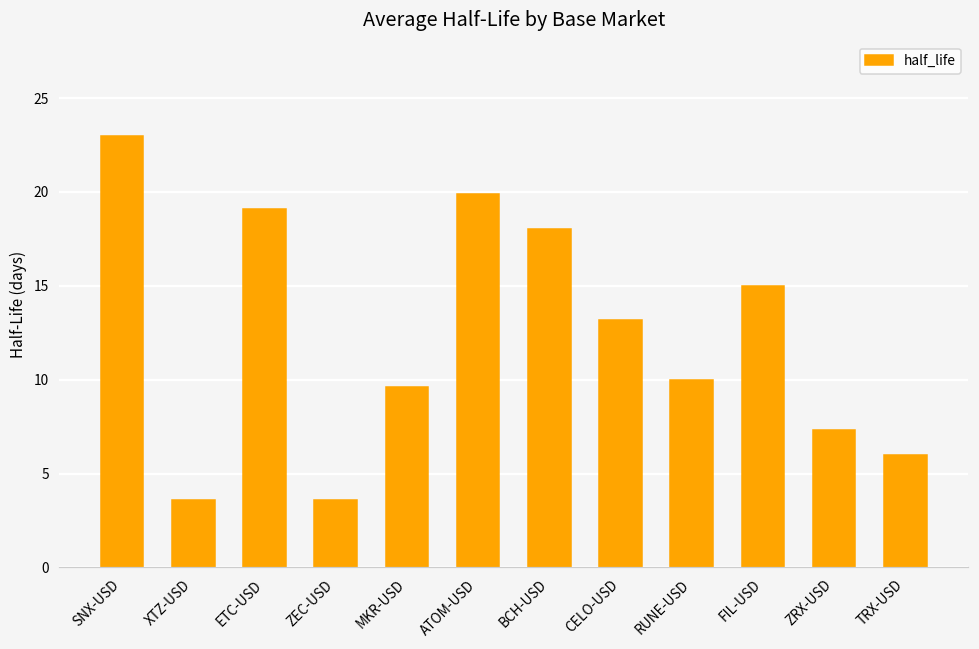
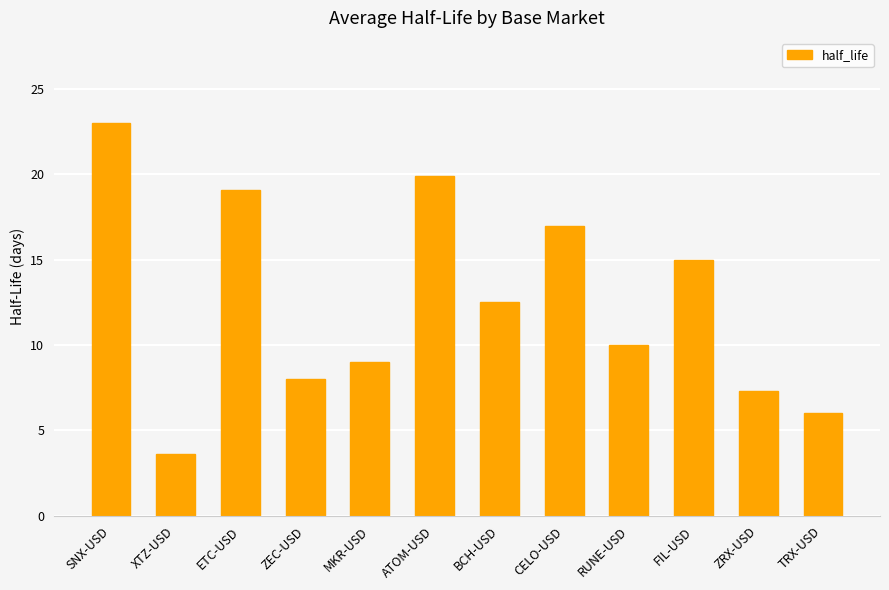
  {
    "SNX-USD": 23.0,
    "XTZ-USD": 3.6,
    "ETC-USD": 19.1,
-   "ZEC-USD": 3.6,
-   "MKR-USD": 9.6,
+   "ZEC-USD": 8.0,
+   "MKR-USD": 9.0,
    "ATOM-USD": 19.9,
-   "BCH-USD": 18.0,
-   "CELO-USD": 13.2,
+   "BCH-USD": 12.5,
+   "CELO-USD": 17.0,
    "RUNE-USD": 10.0,
    "FIL-USD": 15.0,
    "ZRX-USD": 7.3,
    "TRX-USD": 6.0
  }
